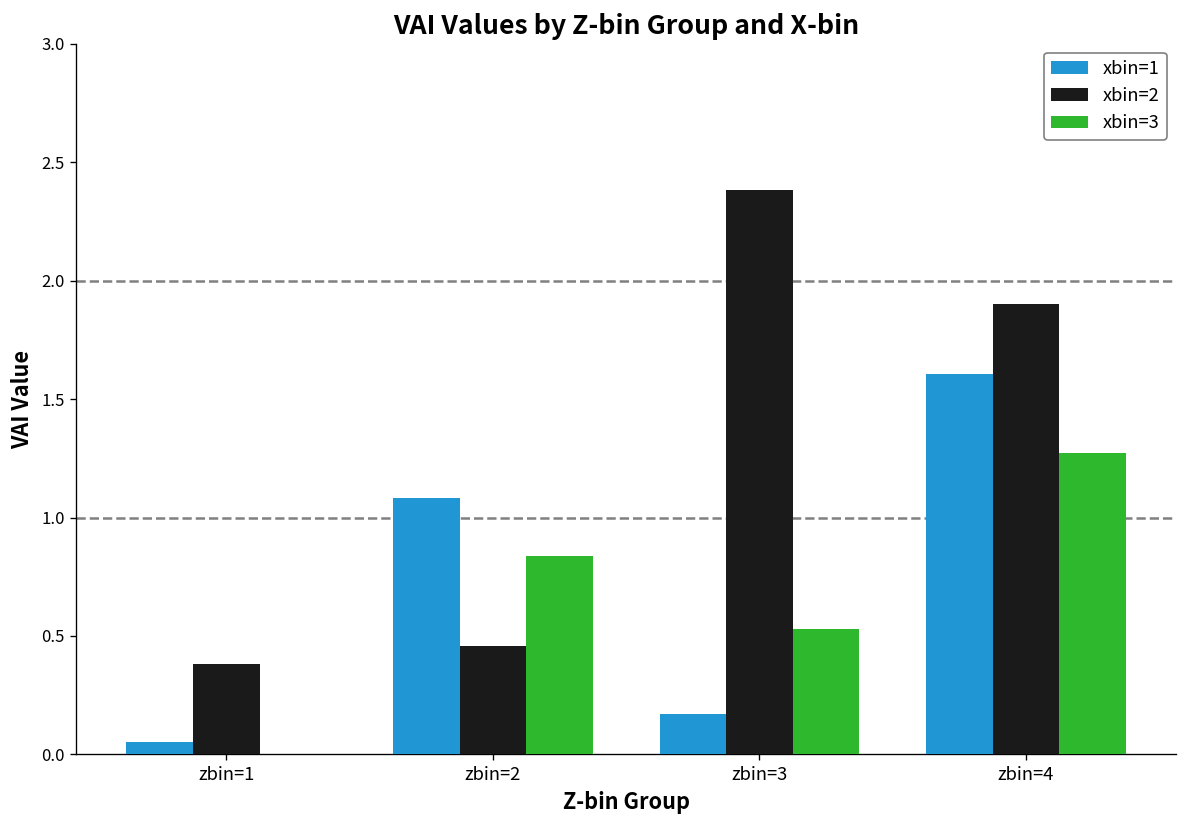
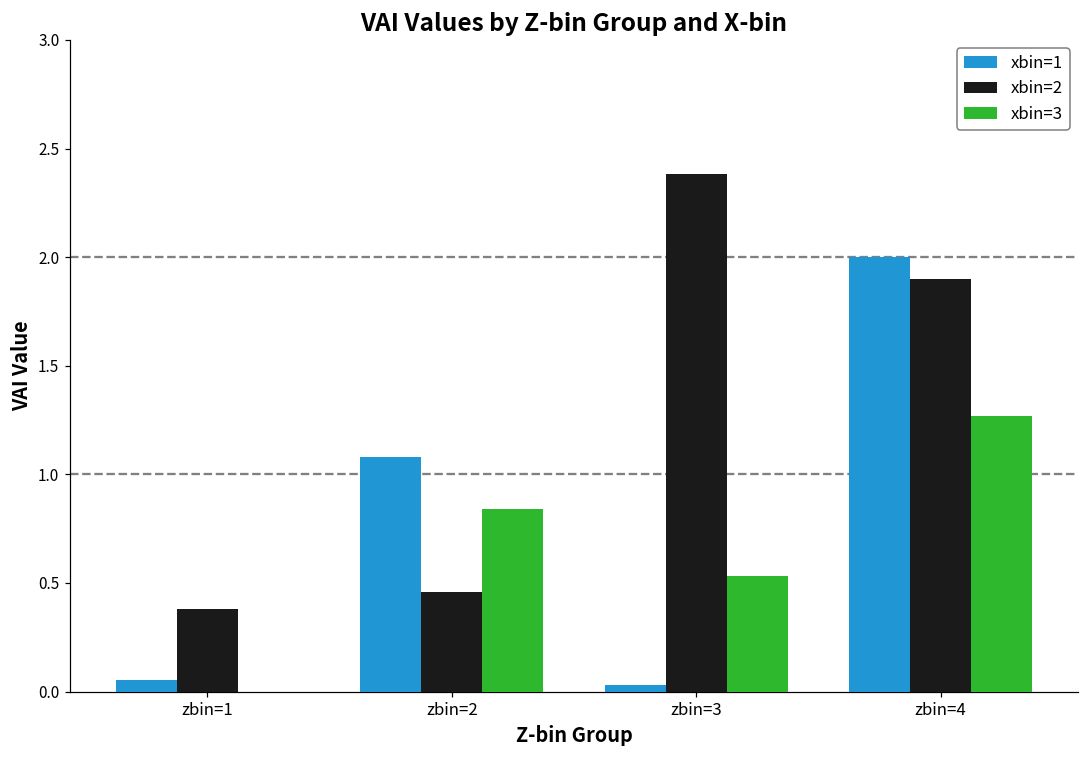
  {
    "xbin=1": {
      "zbin=1": 0.05,
      "zbin=2": 1.08,
-     "zbin=3": 0.17,
-     "zbin=4": 1.61
+     "zbin=3": 0.03,
+     "zbin=4": 2.00
    },
    "xbin=2": {
      "zbin=1": 0.38,
      "zbin=2": 0.46,
      "zbin=3": 2.38,
      "zbin=4": 1.90
    },
    "xbin=3": {
      "zbin=1": 0.00,
      "zbin=2": 0.84,
      "zbin=3": 0.53,
      "zbin=4": 1.27
    }
  }
